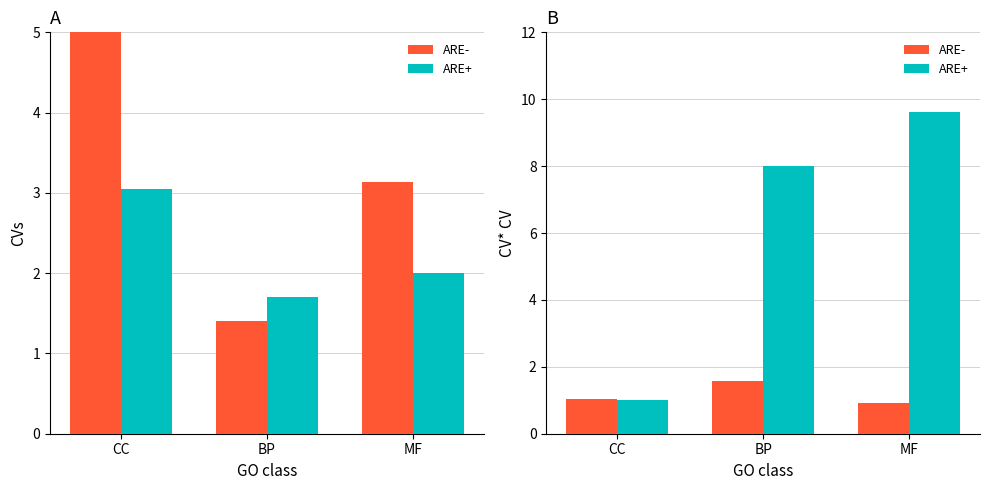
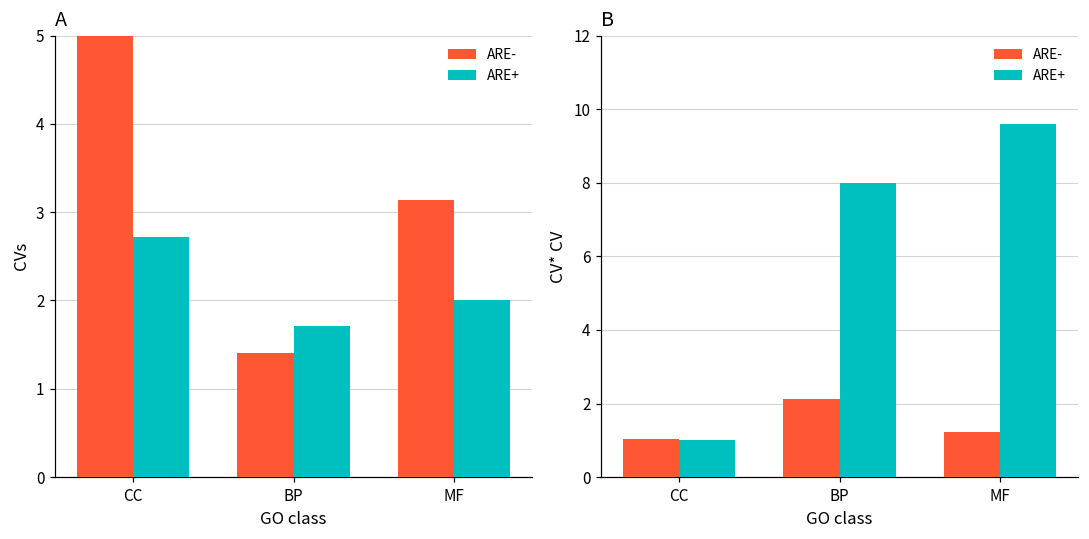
  {
    "A": {
      "ARE-": {
        "BP": 1.4,
        "MF": 3.1
      },
      "ARE+": {
-       "CC": 3.1,
+       "CC": 2.7,
        "BP": 1.7,
        "MF": 2.0
      }
    },
    "B": {
      "ARE-": {
        "CC": 1.0,
-       "BP": 1.6,
-       "MF": 0.9
+       "BP": 2.1,
+       "MF": 1.2
      },
      "ARE+": {
        "CC": 1.0,
        "BP": 8.0,
        "MF": 9.6
      }
    }
  }
